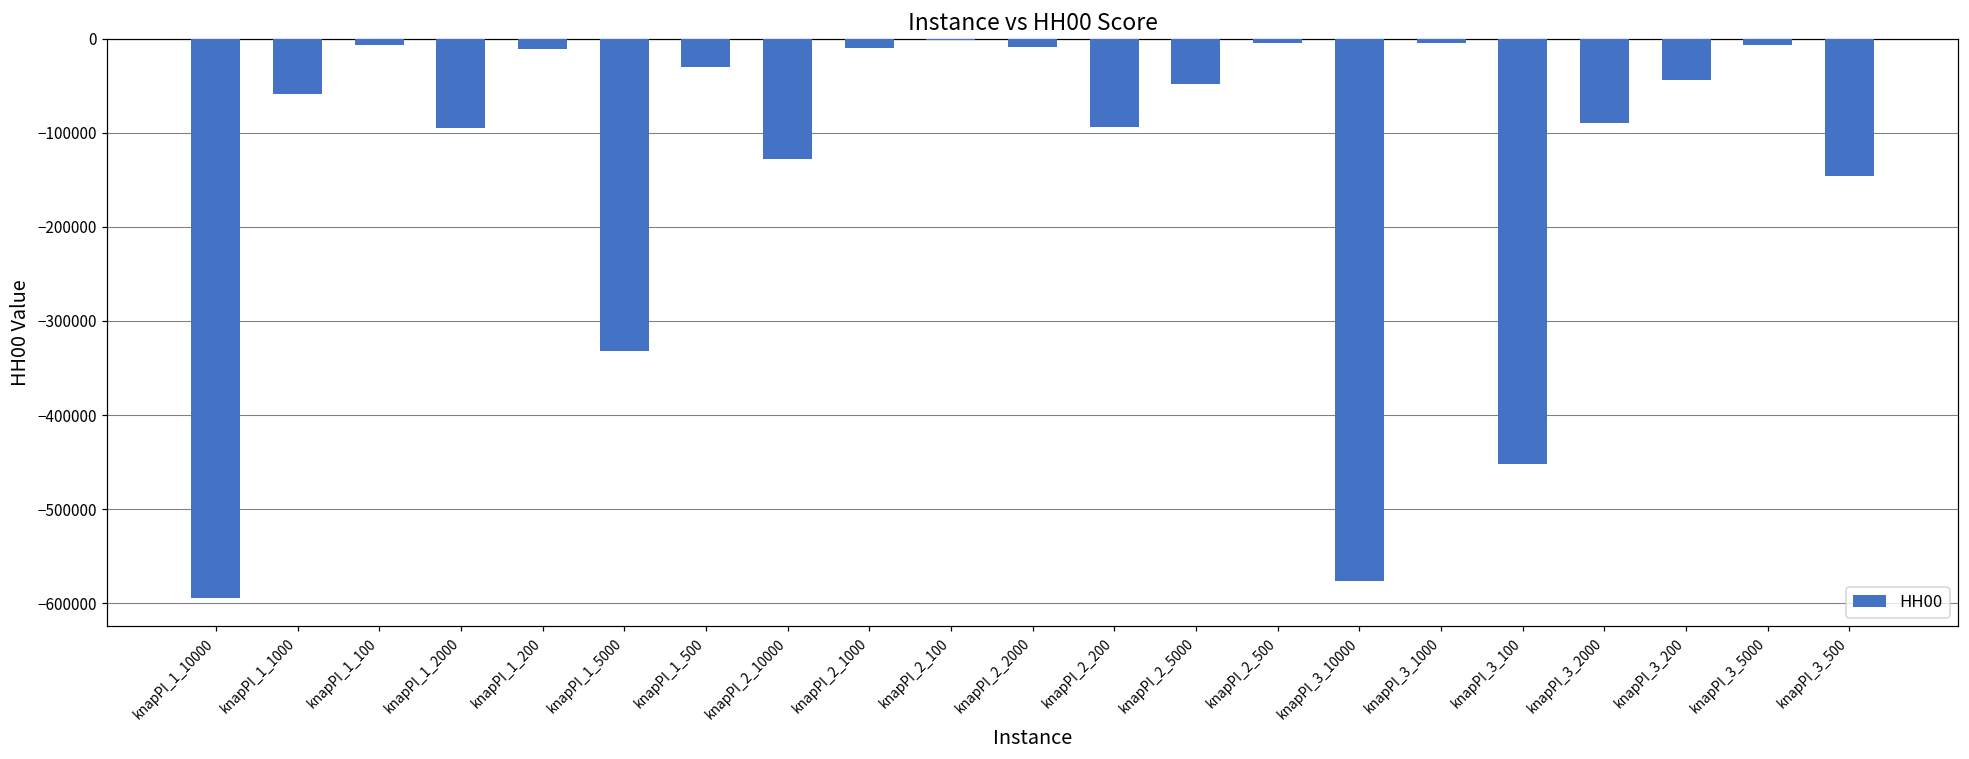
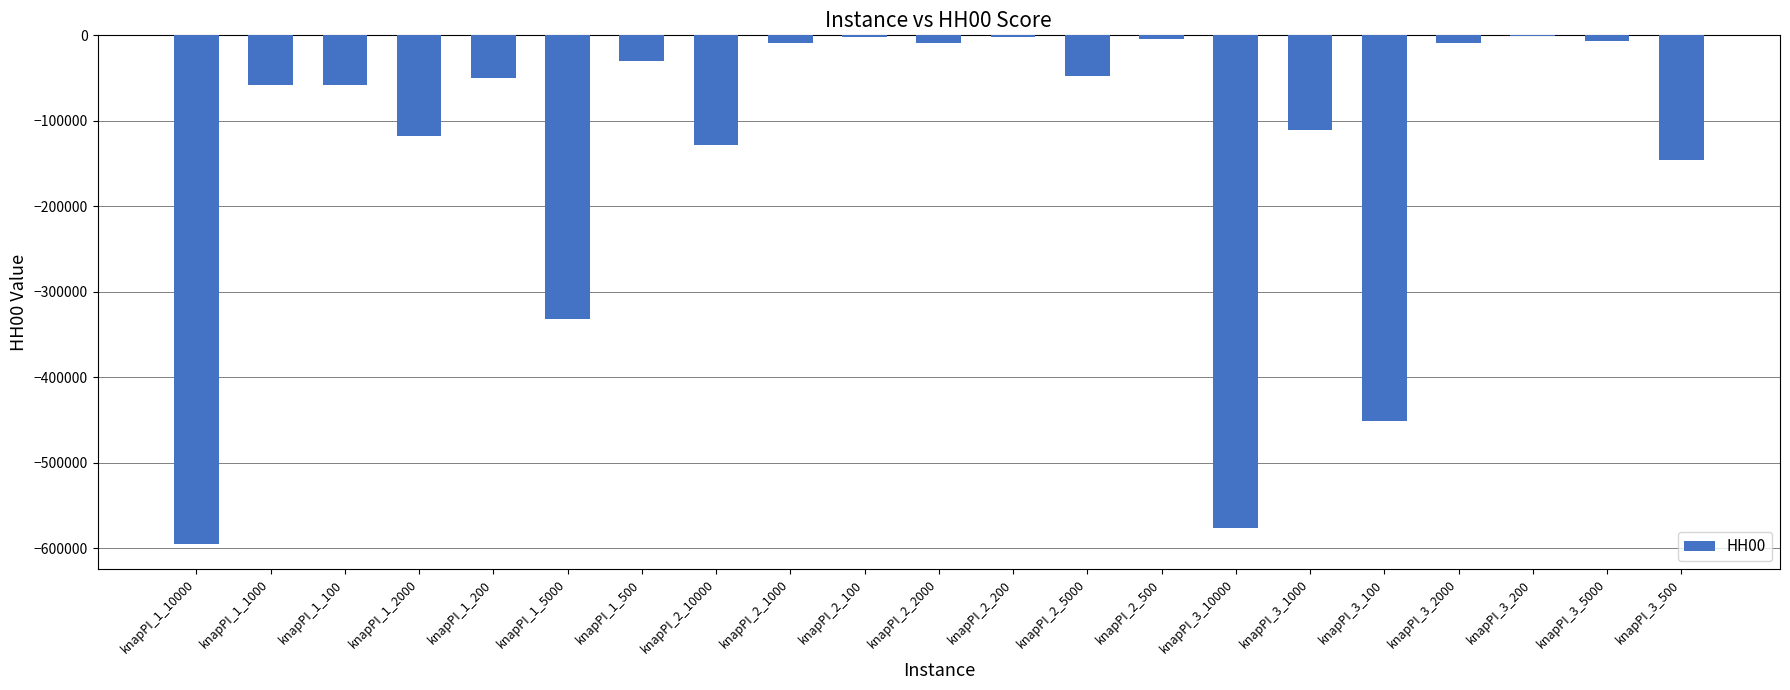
  {
    "knapPI_1_10000": -590000,
    "knapPI_1_1000": -60000,
-   "knapPI_1_100": -10000,
-   "knapPI_1_2000": -90000,
-   "knapPI_1_200": -10000,
+   "knapPI_1_100": -60000,
+   "knapPI_1_2000": -120000,
+   "knapPI_1_200": -50000,
    "knapPI_1_5000": -330000,
    "knapPI_1_500": -30000,
    "knapPI_2_10000": -130000,
    "knapPI_2_1000": -10000,
    "knapPI_2_2000": -10000,
-   "knapPI_2_200": -90000,
+   "knapPI_2_200": 0,
    "knapPI_2_5000": -50000,
    "knapPI_2_500": 0,
    "knapPI_3_10000": -580000,
-   "knapPI_3_1000": 0,
+   "knapPI_3_1000": -110000,
    "knapPI_3_100": -450000,
-   "knapPI_3_2000": -90000,
-   "knapPI_3_200": -40000,
+   "knapPI_3_2000": -10000,
+   "knapPI_3_200": 0,
    "knapPI_3_5000": -10000,
    "knapPI_3_500": -150000
  }
